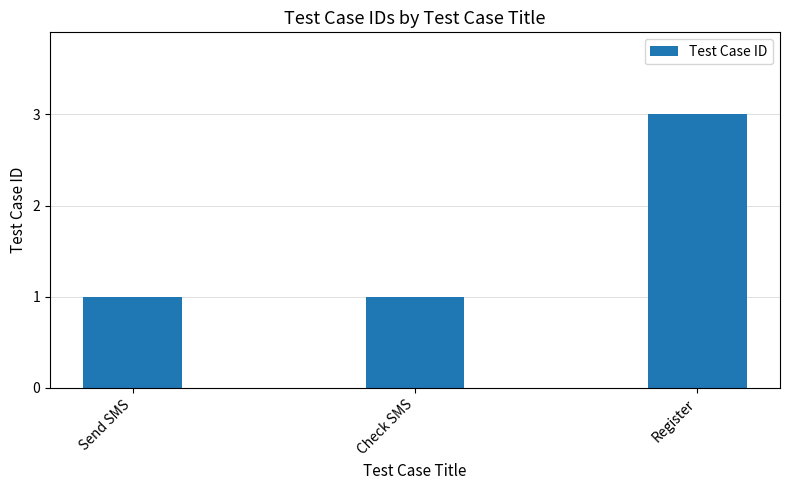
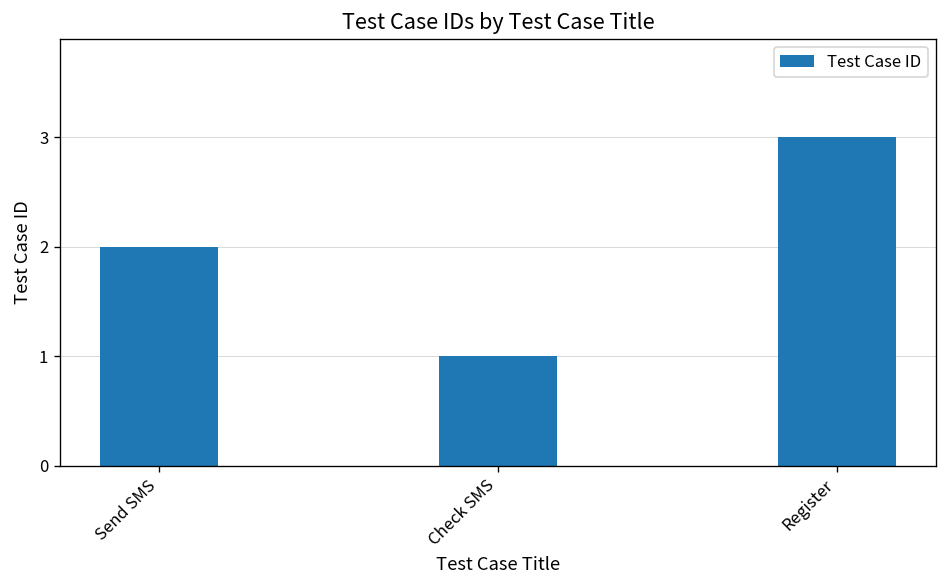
  {
-   "Send SMS": 1,
+   "Send SMS": 2,
    "Check SMS": 1,
    "Register": 3
  }
